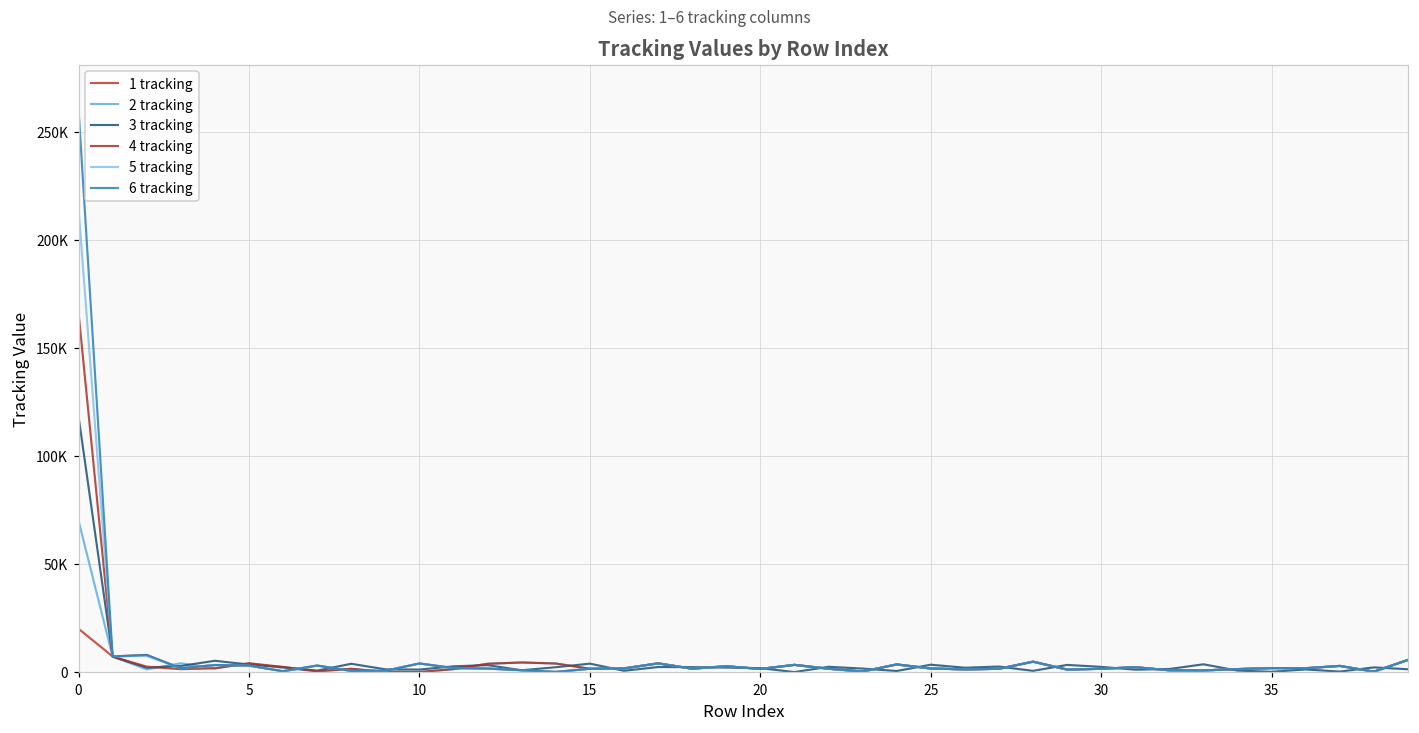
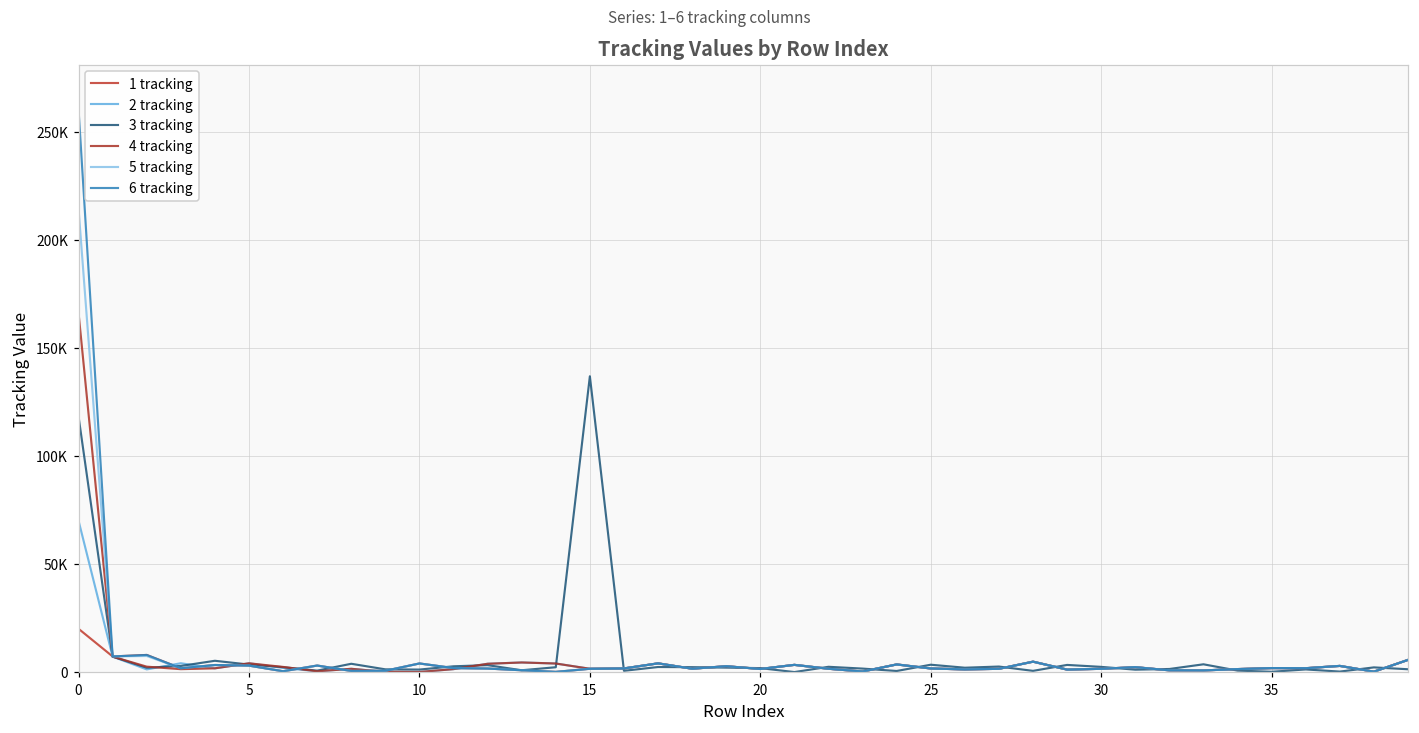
  {
    "3 tracking": {
      "0": 118000,
-     "15": 4000,
+     "15": 137000,
      "25": 3000,
      "35": 0
    },
    "6 tracking": {
      "0": 260000
    }
  }
